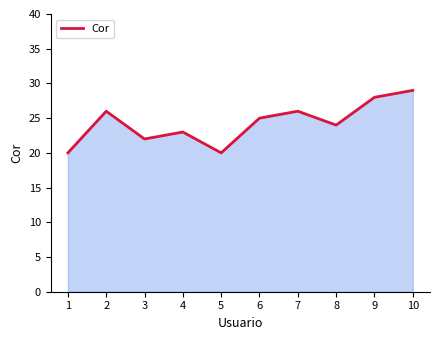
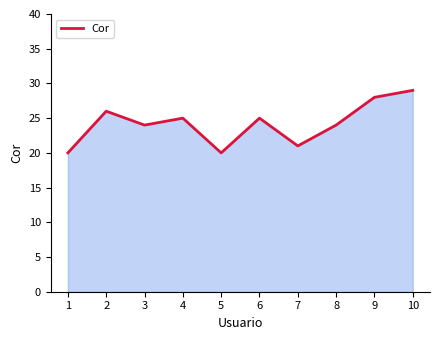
  {
    "1": 20,
    "2": 26,
-   "3": 22,
-   "4": 23,
+   "3": 24,
+   "4": 25,
    "5": 20,
    "6": 25,
-   "7": 26,
+   "7": 21,
    "8": 24,
    "9": 28,
    "10": 29
  }
